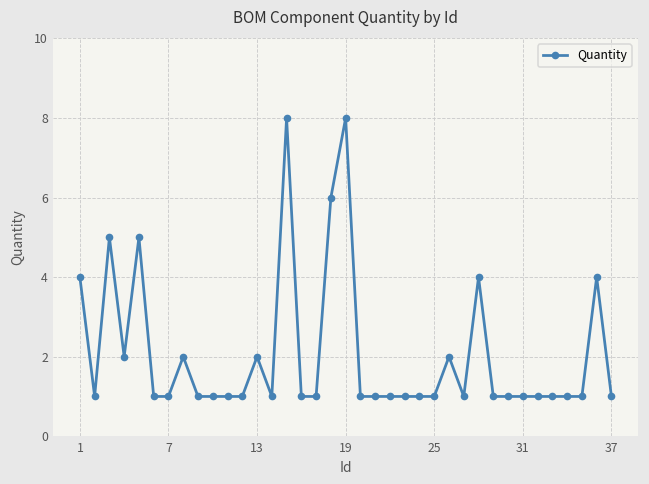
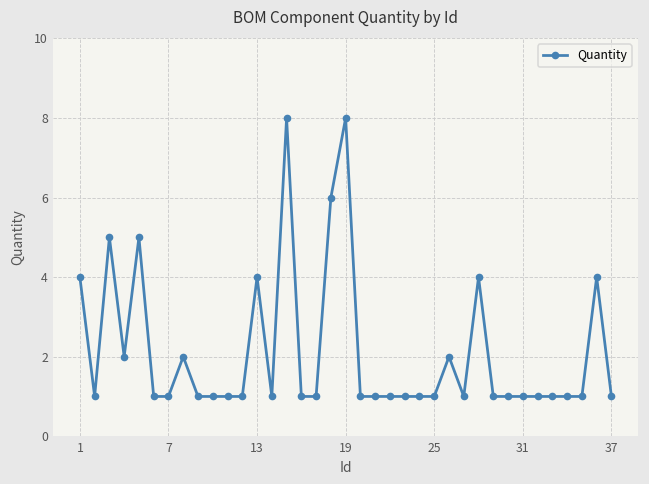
  {
    "1": 4,
    "7": 1,
-   "13": 2,
+   "13": 4,
    "19": 8,
    "25": 1,
    "31": 1,
    "37": 1
  }
